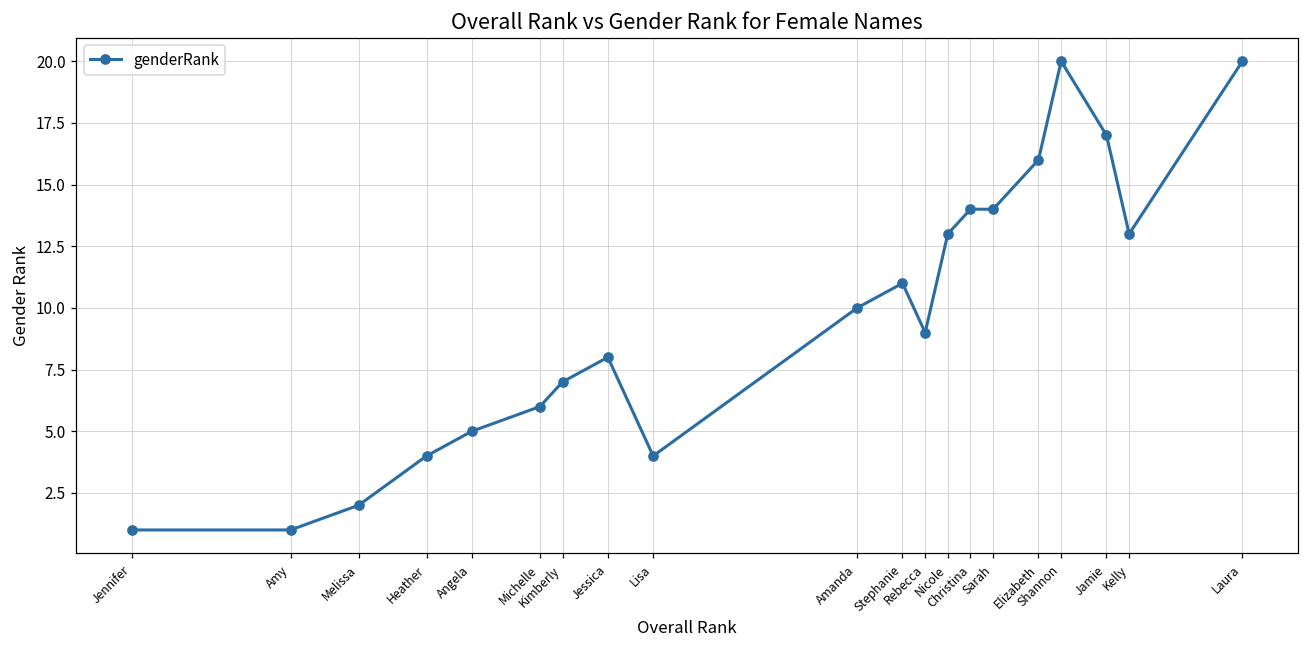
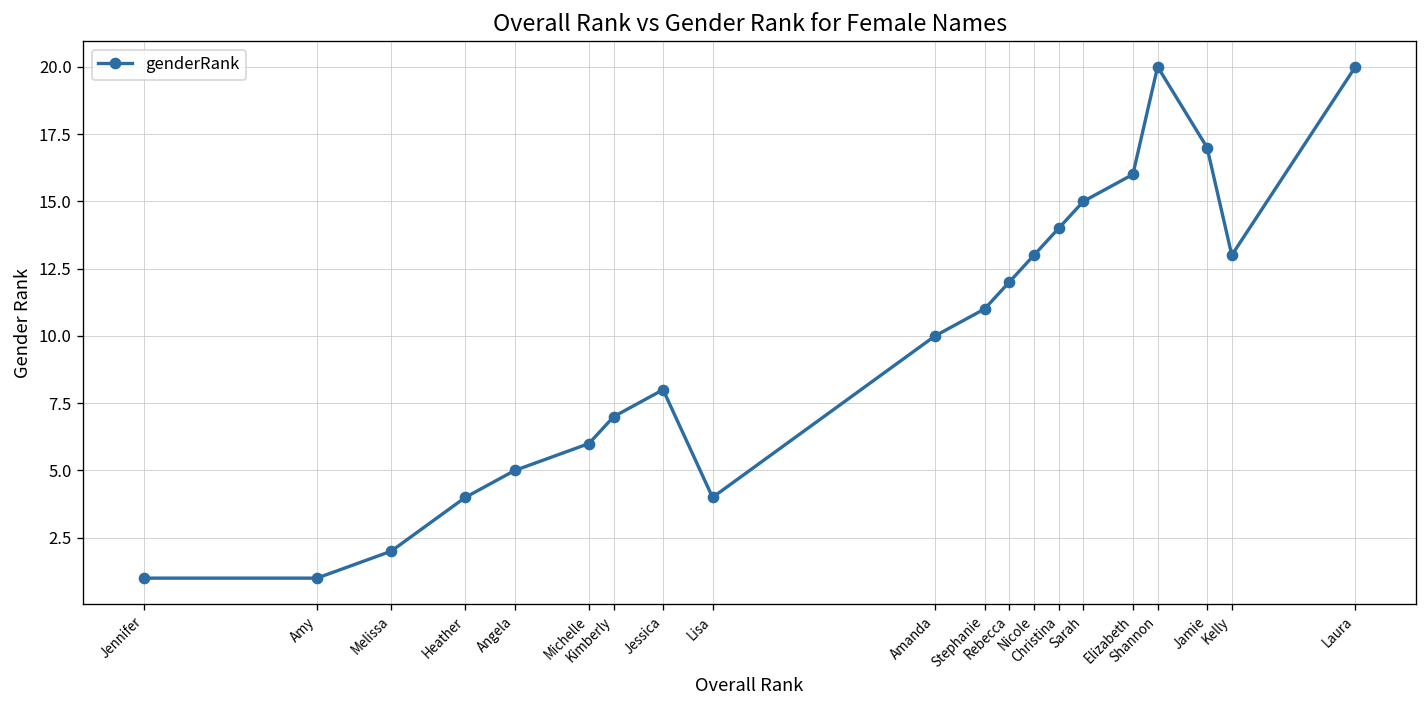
  {
    "Jennifer": 1,
    "Amy": 1,
    "Melissa": 2,
    "Heather": 4,
    "Angela": 5,
    "Michelle": 6,
    "Kimberly": 7,
    "Jessica": 8,
    "Lisa": 4,
    "Amanda": 10,
    "Stephanie": 11,
-   "Rebecca": 9,
+   "Rebecca": 12,
    "Nicole": 13,
    "Christina": 14,
-   "Sarah": 14,
+   "Sarah": 15,
    "Elizabeth": 16,
    "Shannon": 20,
    "Jamie": 17,
    "Kelly": 13,
    "Laura": 20
  }
